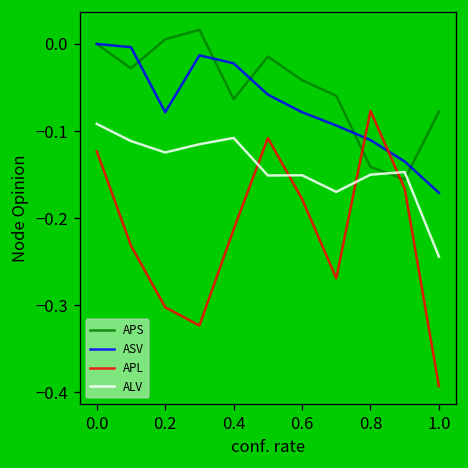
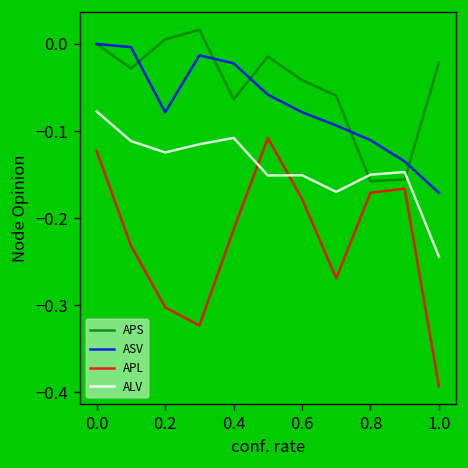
  {
    "APS": {
      "0.2": 0.01,
      "0.4": -0.06,
      "0.6": -0.04,
-     "0.8": -0.14,
-     "1.0": -0.08
+     "0.8": -0.16,
+     "1.0": -0.02
    },
    "ASV": {
      "0.2": -0.08,
      "0.4": -0.02,
      "0.6": -0.08,
      "0.8": -0.11,
      "1.0": -0.17
    },
    "APL": {
      "0.0": -0.12,
      "0.2": -0.30,
      "0.4": -0.21,
      "0.6": -0.18,
-     "0.8": -0.08,
+     "0.8": -0.17,
      "1.0": -0.39
    },
    "ALV": {
-     "0.0": -0.09,
+     "0.0": -0.08,
      "0.2": -0.12,
      "0.4": -0.11,
      "0.6": -0.15,
      "0.8": -0.15,
      "1.0": -0.24
    }
  }
